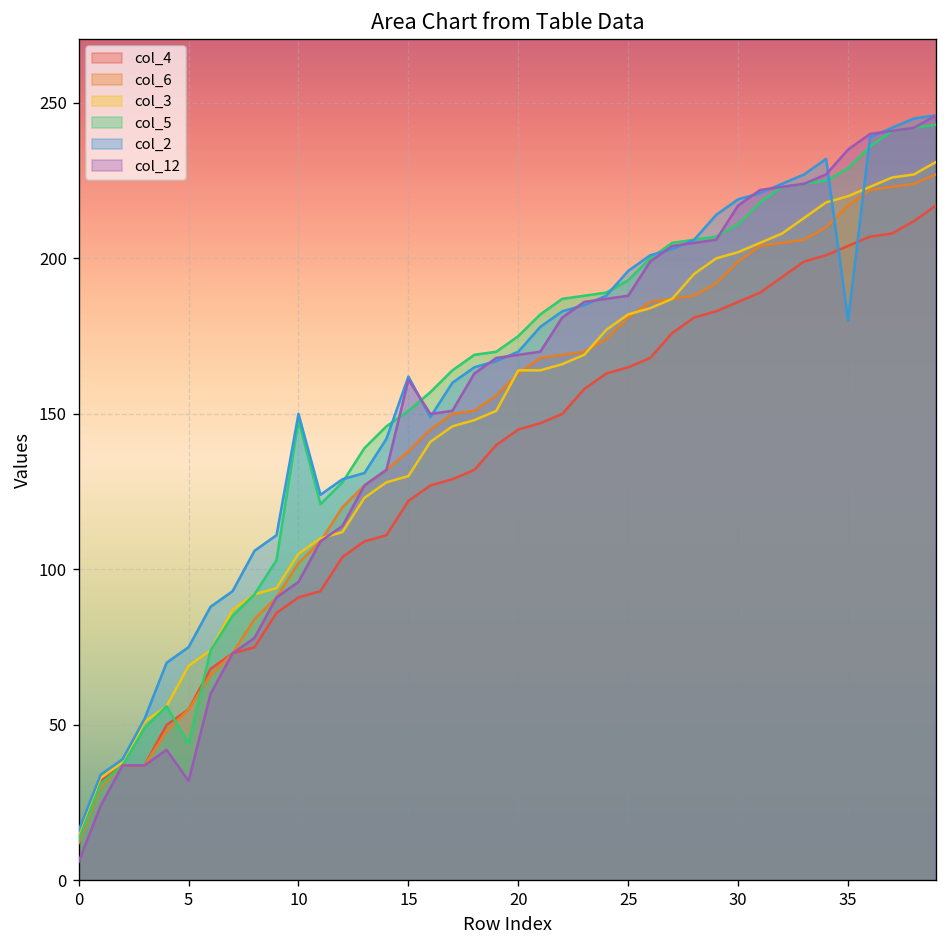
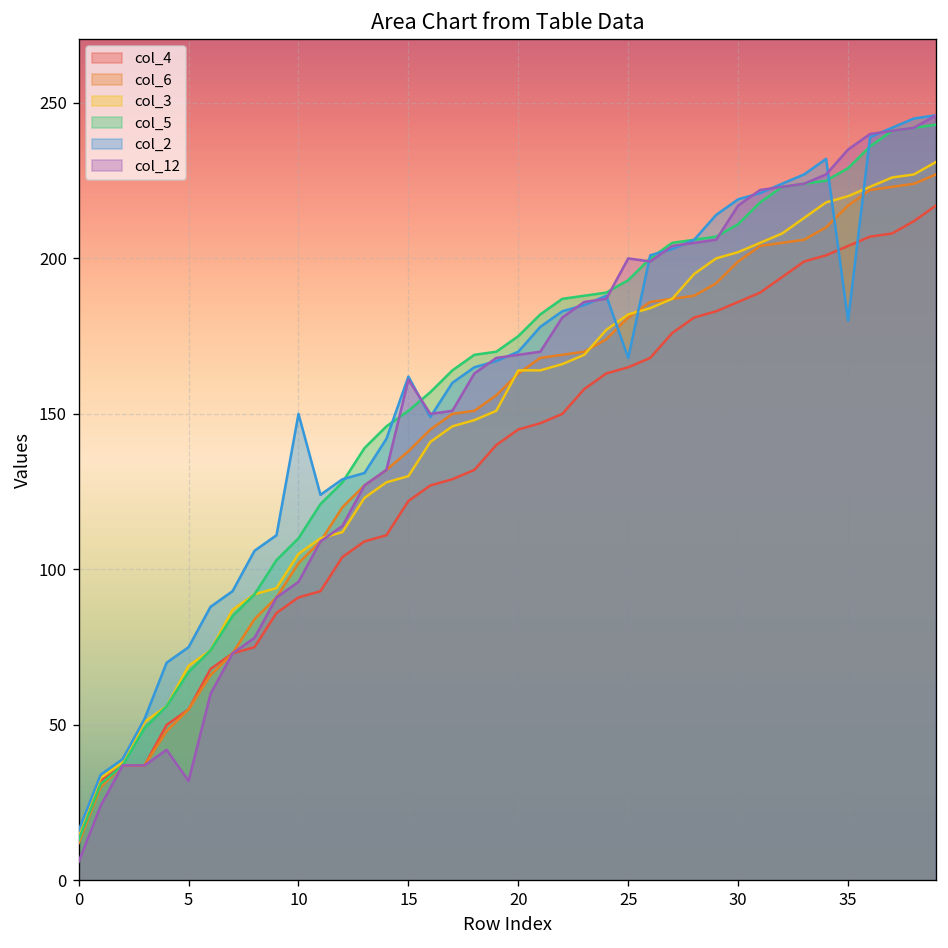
  {
    "col_5": {
      "0": 13,
-     "5": 44,
-     "10": 148,
+     "5": 67,
+     "10": 110,
      "15": 151,
      "20": 175,
      "25": 193,
      "30": 211,
      "35": 229
    },
    "col_2": {
      "5": 75,
      "10": 150,
      "15": 162,
      "20": 170,
-     "25": 196,
+     "25": 168,
      "30": 219,
      "35": 180
    },
    "col_12": {
      "0": 6,
      "5": 32,
      "10": 96,
      "15": 161,
      "20": 169,
-     "25": 188,
+     "25": 200,
      "30": 217,
      "35": 235
    }
  }
